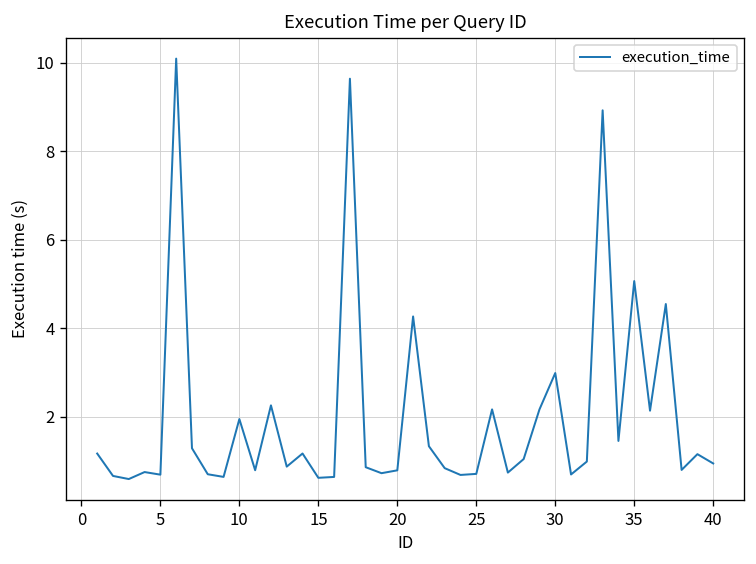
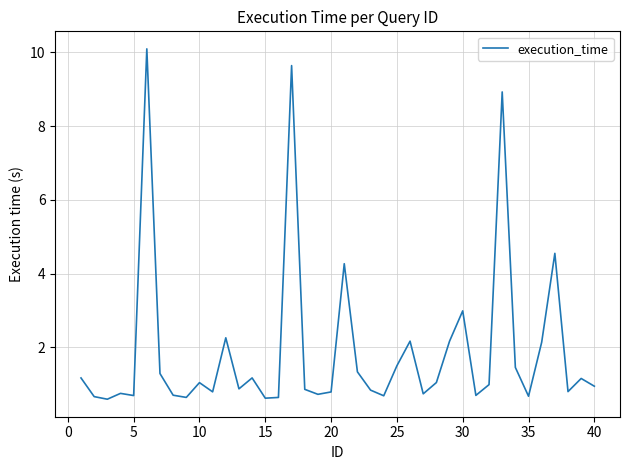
  {
    "5": 0.7,
-   "10": 1.9,
+   "10": 1.0,
    "15": 0.6,
    "20": 0.8,
-   "25": 0.7,
+   "25": 1.5,
    "30": 3.0,
-   "35": 5.1,
+   "35": 0.7,
    "40": 0.9
  }
